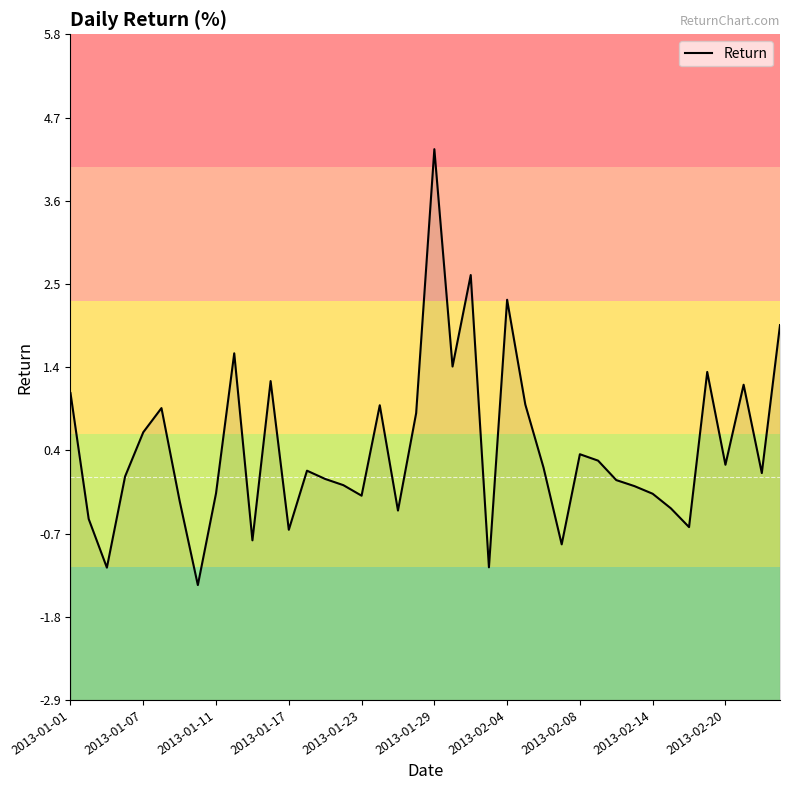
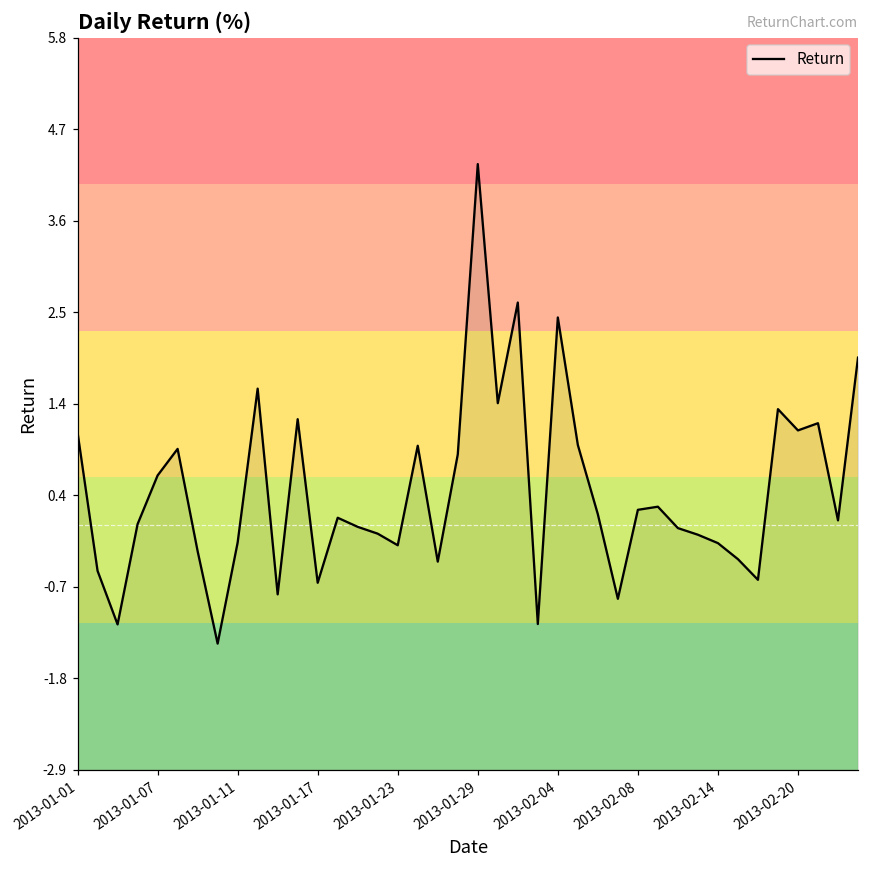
  {
    "2013-01-01": 1.1,
    "2013-01-07": 0.6,
    "2013-01-11": -0.2,
    "2013-01-17": -0.7,
    "2013-01-23": -0.2,
    "2013-01-29": 4.3,
-   "2013-02-04": 2.3,
-   "2013-02-08": 0.3,
+   "2013-02-04": 2.5,
+   "2013-02-08": 0.2,
    "2013-02-14": -0.2,
-   "2013-02-20": 0.2
+   "2013-02-20": 1.1
  }
